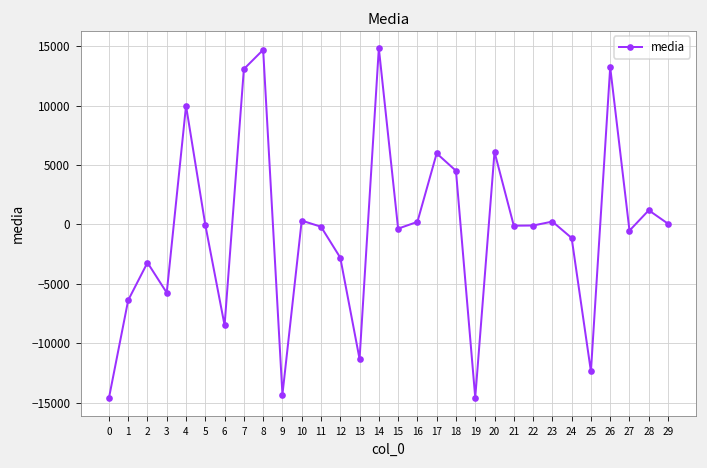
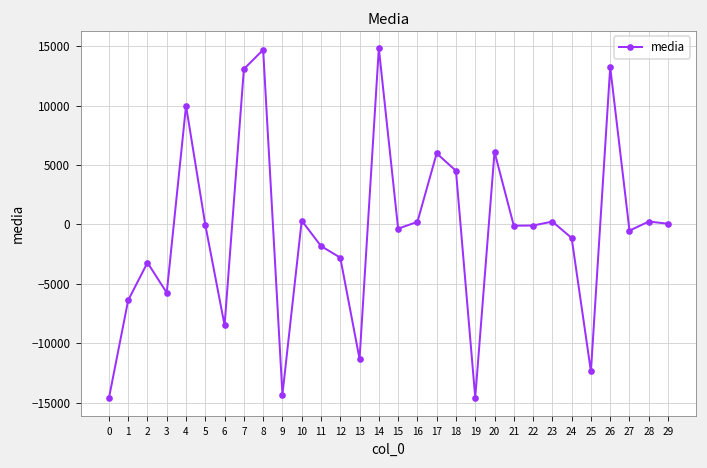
  {
    "0": -15000,
    "1": -6000,
    "2": -3000,
    "3": -6000,
    "4": 10000,
    "5": 0,
    "6": -8000,
    "7": 13000,
    "8": 15000,
    "9": -14000,
    "10": 0,
-   "11": 0,
+   "11": -2000,
    "12": -3000,
    "13": -11000,
    "14": 15000,
    "15": 0,
    "16": 0,
    "17": 6000,
    "18": 5000,
    "19": -15000,
    "20": 6000,
    "21": 0,
    "22": 0,
    "23": 0,
    "24": -1000,
    "25": -12000,
    "26": 13000,
    "27": -1000,
-   "28": 1000,
+   "28": 0,
    "29": 0
  }
